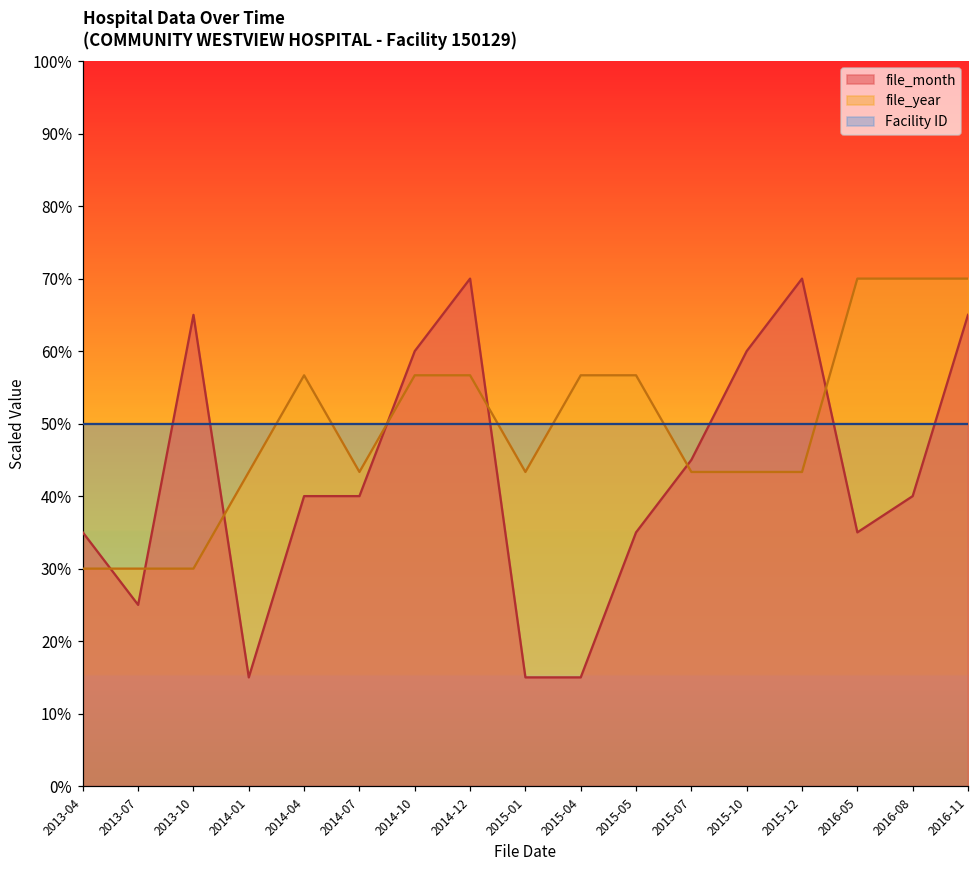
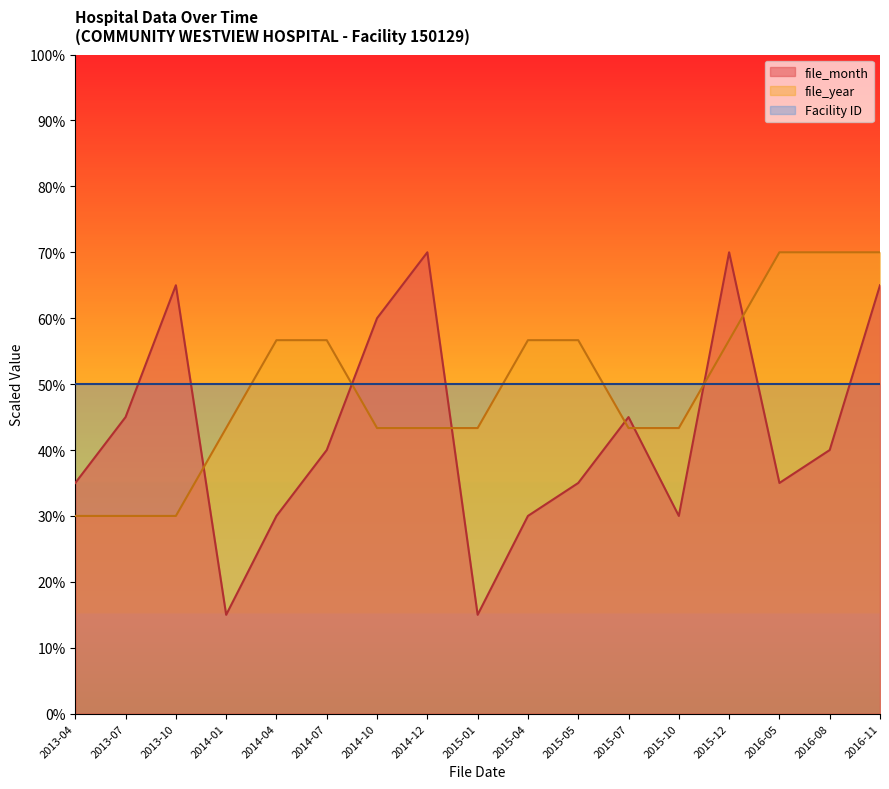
  {
    "file_month": {
      "2013-04": "35%",
-     "2013-07": "25%",
+     "2013-07": "45%",
      "2013-10": "65%",
      "2014-01": "15%",
-     "2014-04": "40%",
+     "2014-04": "30%",
      "2014-07": "40%",
      "2014-10": "60%",
      "2014-12": "70%",
      "2015-01": "15%",
-     "2015-04": "15%",
+     "2015-04": "30%",
      "2015-05": "35%",
      "2015-07": "45%",
-     "2015-10": "60%",
+     "2015-10": "30%",
      "2015-12": "70%",
      "2016-05": "35%",
      "2016-08": "40%",
      "2016-11": "65%"
    },
    "file_year": {
      "2013-04": "30%",
      "2013-07": "30%",
      "2013-10": "30%",
      "2014-01": "43%",
      "2014-04": "57%",
-     "2014-07": "43%",
-     "2014-10": "57%",
-     "2014-12": "57%",
+     "2014-07": "57%",
+     "2014-10": "43%",
+     "2014-12": "43%",
      "2015-01": "43%",
      "2015-04": "57%",
      "2015-05": "57%",
      "2015-07": "43%",
      "2015-10": "43%",
-     "2015-12": "43%",
+     "2015-12": "57%",
      "2016-05": "70%",
      "2016-08": "70%",
      "2016-11": "70%"
    },
    "Facility ID": {
      "2013-04": "50%",
      "2013-07": "50%",
      "2013-10": "50%",
      "2014-01": "50%",
      "2014-04": "50%",
      "2014-07": "50%",
      "2014-10": "50%",
      "2014-12": "50%",
      "2015-01": "50%",
      "2015-04": "50%",
      "2015-05": "50%",
      "2015-07": "50%",
      "2015-10": "50%",
      "2015-12": "50%",
      "2016-05": "50%",
      "2016-08": "50%",
      "2016-11": "50%"
    }
  }
